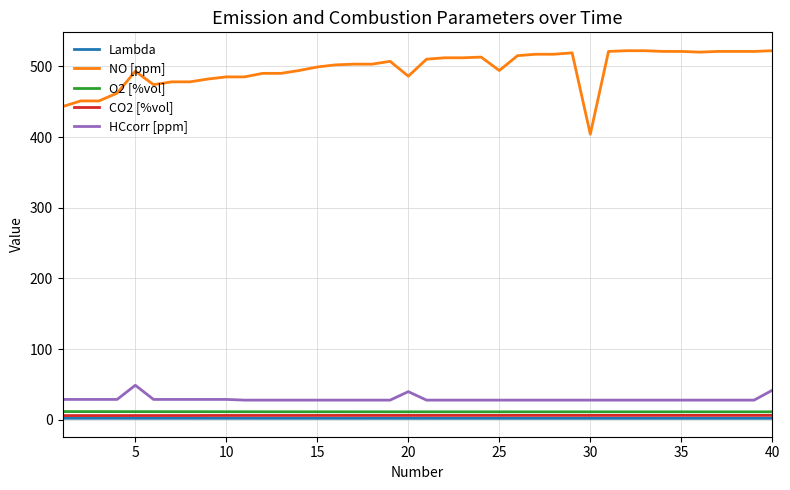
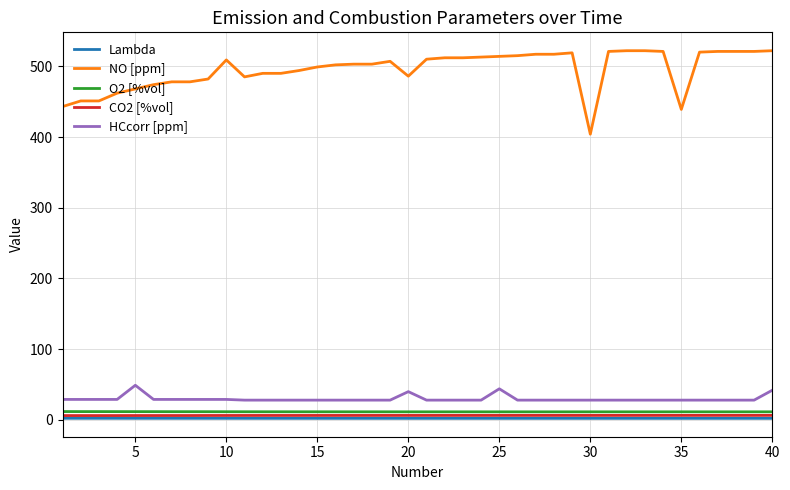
  {
    "Lambda": {
      "5": 0,
      "10": 0,
      "15": 0,
      "20": 0,
      "25": 0,
      "30": 0,
      "35": 0,
      "40": 0
    },
    "NO [ppm]": {
-     "5": 490,
-     "10": 490,
+     "5": 470,
+     "10": 510,
      "15": 500,
      "20": 490,
-     "25": 490,
+     "25": 510,
      "30": 400,
-     "35": 520,
+     "35": 440,
      "40": 520
    },
    "O2 [%vol]": {
      "5": 10,
      "10": 10,
      "15": 10,
      "20": 10,
      "25": 10,
      "30": 10,
      "35": 10,
      "40": 10
    },
    "CO2 [%vol]": {
      "5": 10,
      "10": 10,
      "15": 10,
      "20": 10,
      "25": 10,
      "30": 10,
      "35": 10,
      "40": 10
    },
    "HCcorr [ppm]": {
      "5": 50,
      "10": 30,
      "15": 30,
      "20": 40,
-     "25": 30,
+     "25": 40,
      "30": 30,
      "35": 30,
      "40": 40
    }
  }
